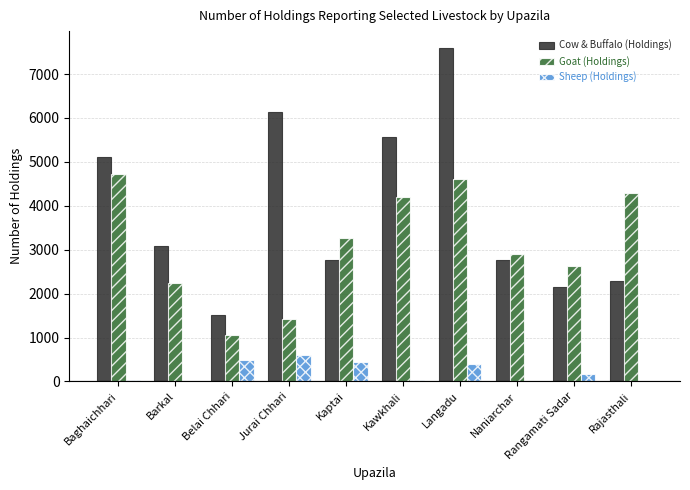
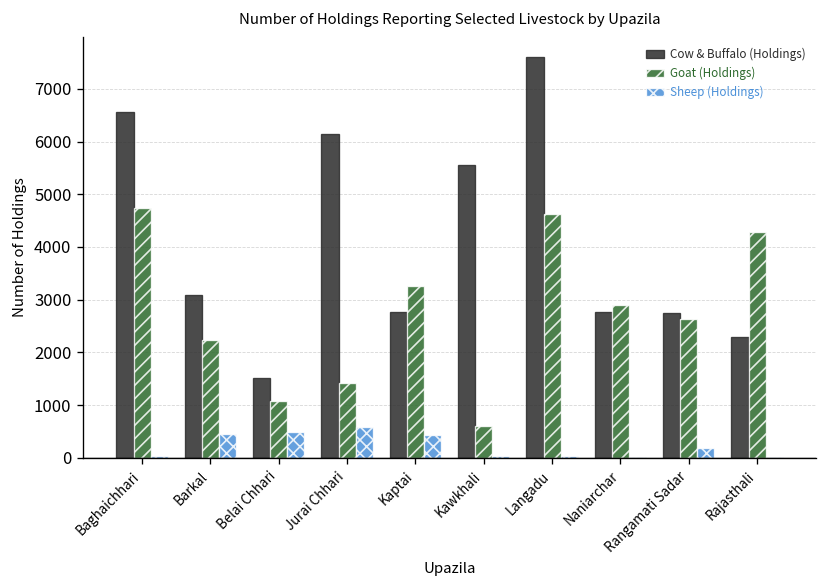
  {
    "Cow & Buffalo (Holdings)": {
-     "Baghaichhari": 5100,
+     "Baghaichhari": 6600,
      "Barkal": 3100,
      "Belai Chhari": 1500,
      "Jurai Chhari": 6100,
      "Kaptai": 2800,
      "Kawkhali": 5600,
      "Langadu": 7600,
      "Naniarchar": 2800,
-     "Rangamati Sadar": 2200,
+     "Rangamati Sadar": 2700,
      "Rajasthali": 2300
    },
    "Goat (Holdings)": {
      "Baghaichhari": 4700,
      "Barkal": 2200,
      "Belai Chhari": 1100,
      "Jurai Chhari": 1400,
      "Kaptai": 3300,
-     "Kawkhali": 4200,
+     "Kawkhali": 600,
      "Langadu": 4600,
      "Naniarchar": 2900,
      "Rangamati Sadar": 2600,
      "Rajasthali": 4300
    },
    "Sheep (Holdings)": {
-     "Barkal": 0,
+     "Barkal": 500,
      "Belai Chhari": 500,
      "Jurai Chhari": 600,
      "Kaptai": 400,
-     "Langadu": 400,
+     "Langadu": 0,
      "Rangamati Sadar": 200
    }
  }
